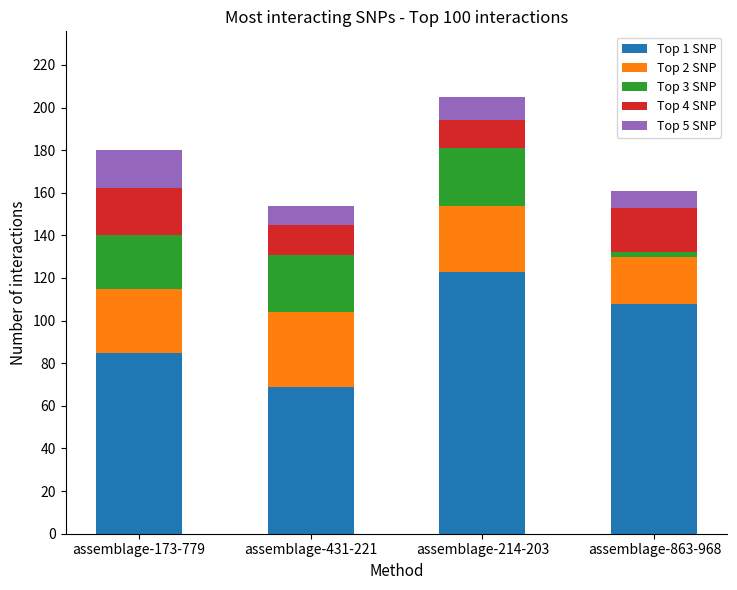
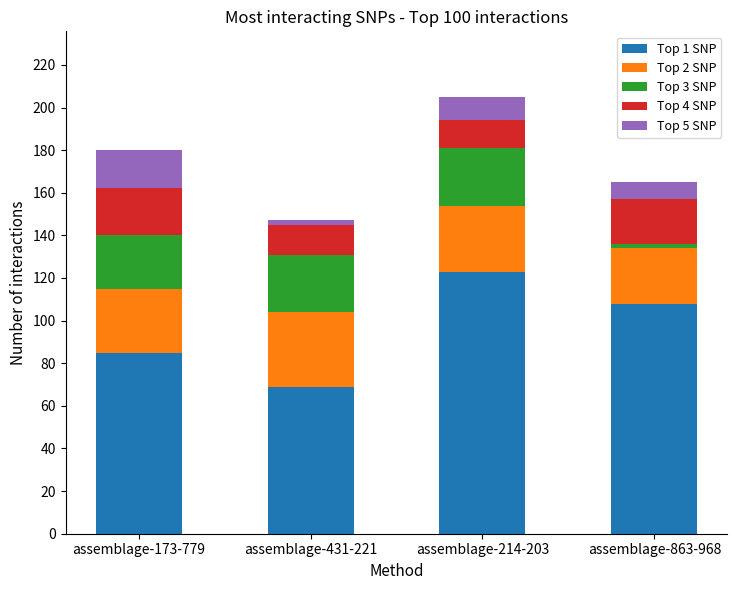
  {
    "Top 1 SNP": {
      "assemblage-173-779": 85,
      "assemblage-431-221": 69,
      "assemblage-214-203": 123,
      "assemblage-863-968": 108
    },
    "Top 2 SNP": {
      "assemblage-173-779": 30,
      "assemblage-431-221": 35,
      "assemblage-214-203": 31,
-     "assemblage-863-968": 22
+     "assemblage-863-968": 26
    },
    "Top 3 SNP": {
      "assemblage-173-779": 25,
      "assemblage-431-221": 27,
      "assemblage-214-203": 27,
      "assemblage-863-968": 2
    },
    "Top 4 SNP": {
      "assemblage-173-779": 22,
      "assemblage-431-221": 14,
      "assemblage-214-203": 13,
      "assemblage-863-968": 21
    },
    "Top 5 SNP": {
      "assemblage-173-779": 18,
-     "assemblage-431-221": 9,
+     "assemblage-431-221": 2,
      "assemblage-214-203": 11,
      "assemblage-863-968": 8
    }
  }
